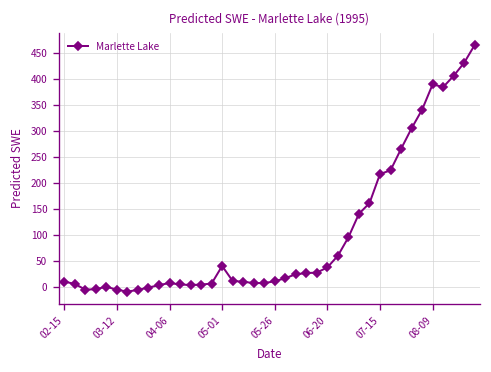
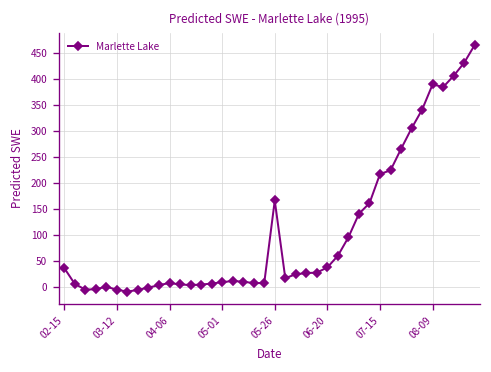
  {
-   "02-15": 10,
+   "02-15": 40,
    "03-12": -10,
    "04-06": 10,
-   "05-01": 40,
-   "05-26": 10,
+   "05-01": 10,
+   "05-26": 170,
    "06-20": 40,
    "07-15": 220,
    "08-09": 390
  }
